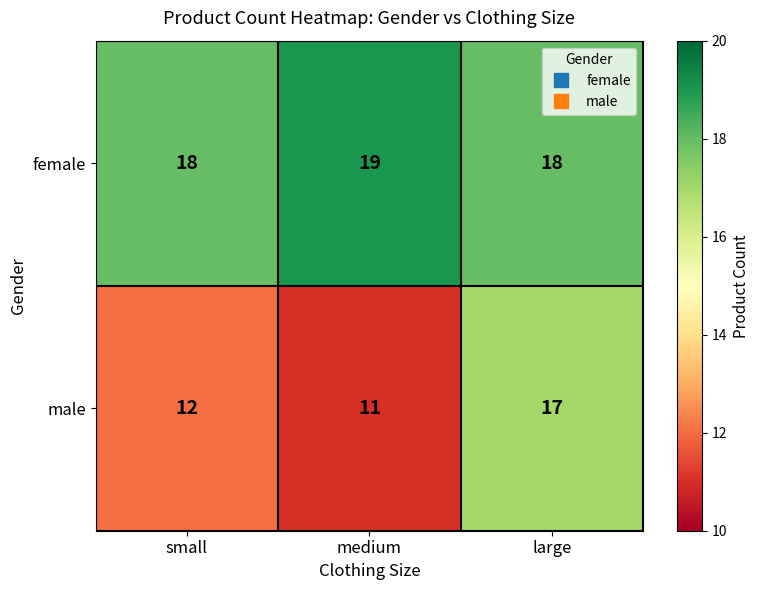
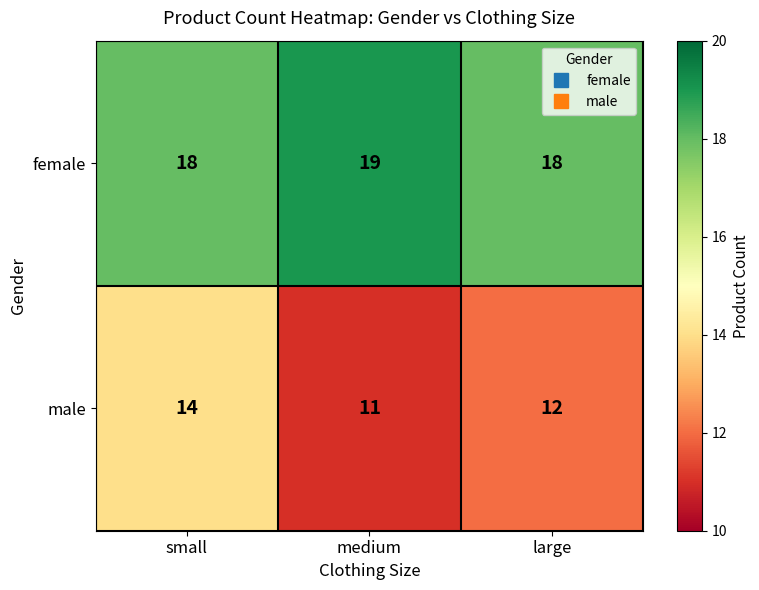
  {
    "female": {
      "small": 18,
      "medium": 19,
      "large": 18
    },
    "male": {
-     "small": 12,
+     "small": 14,
      "medium": 11,
-     "large": 17
+     "large": 12
    }
  }
